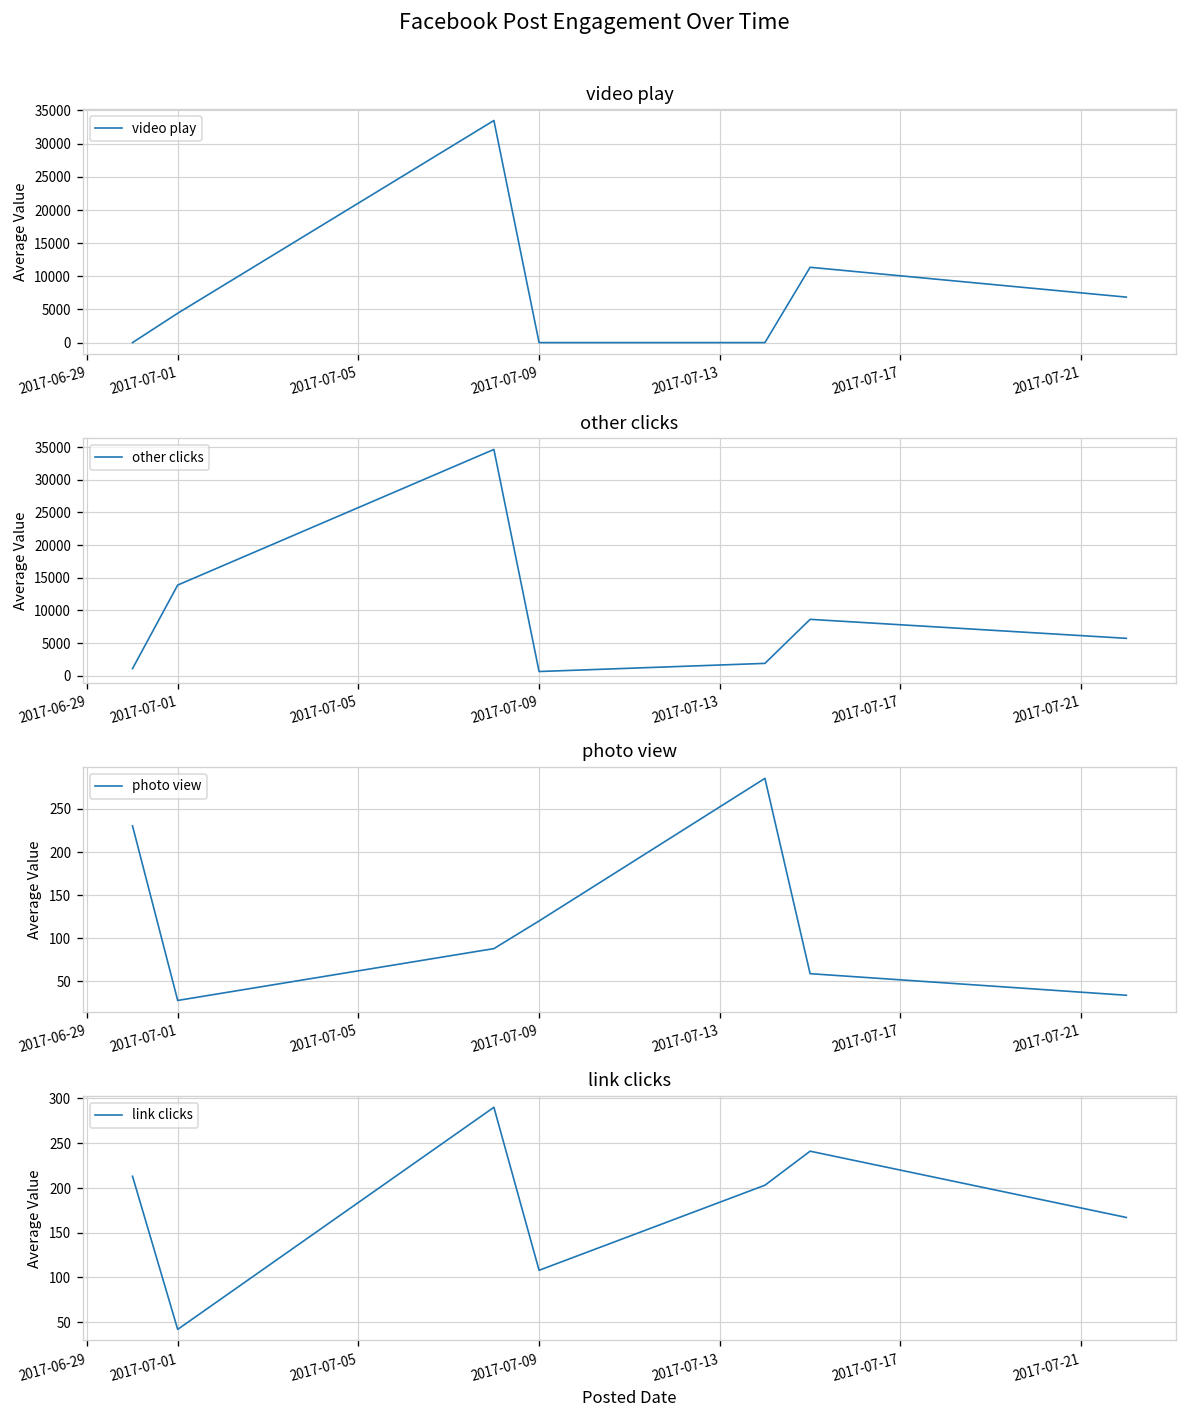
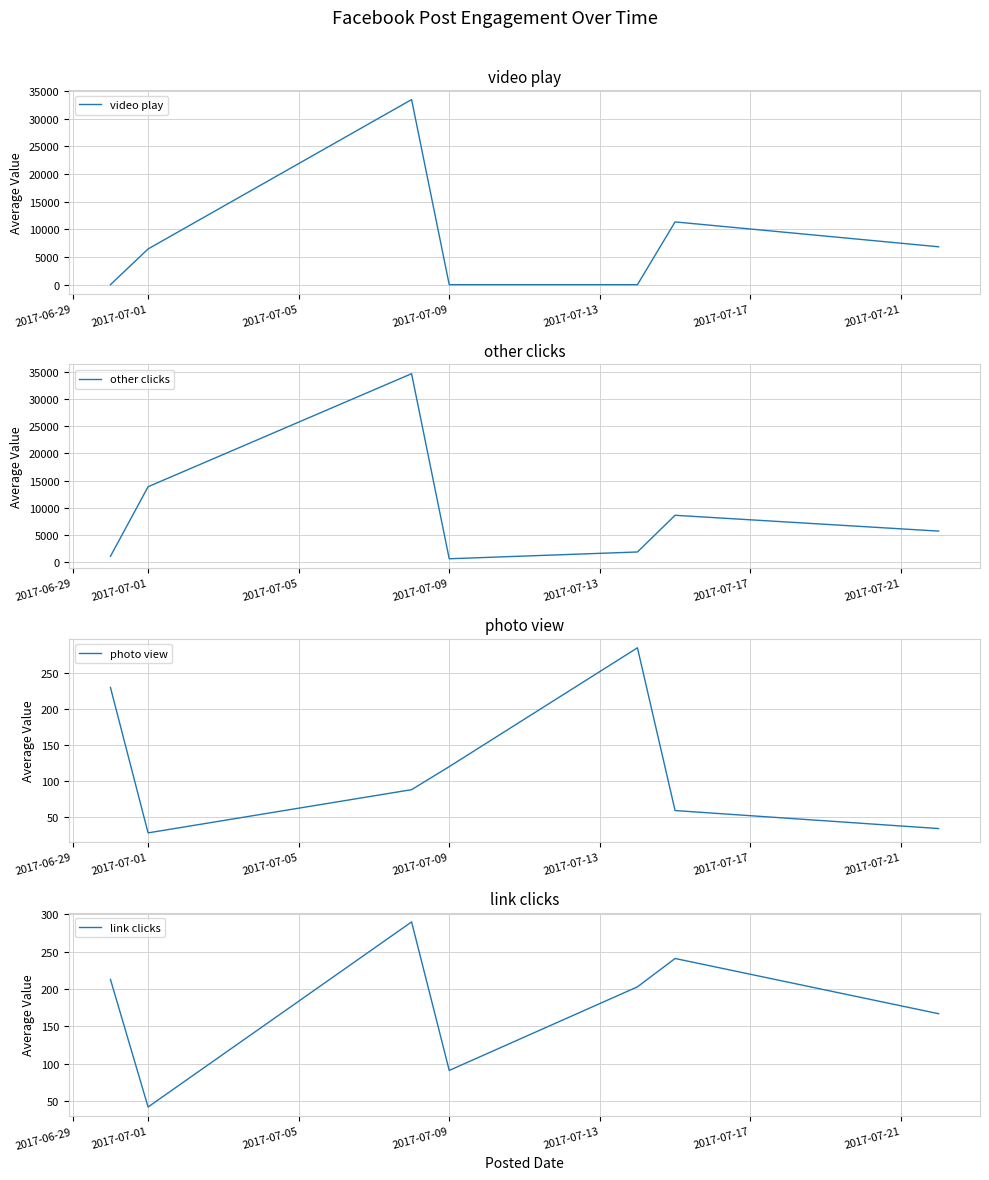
  {
    "video play": {
-     "2017-07-01": 4000,
+     "2017-07-01": 6000,
      "2017-07-09": 0
    },
    "other clicks": {
      "2017-07-01": 14000,
      "2017-07-09": 1000
    },
    "photo view": {
      "2017-07-01": 30,
      "2017-07-09": 120
    },
    "link clicks": {
      "2017-07-01": 40,
-     "2017-07-09": 110
+     "2017-07-09": 90
    }
  }
